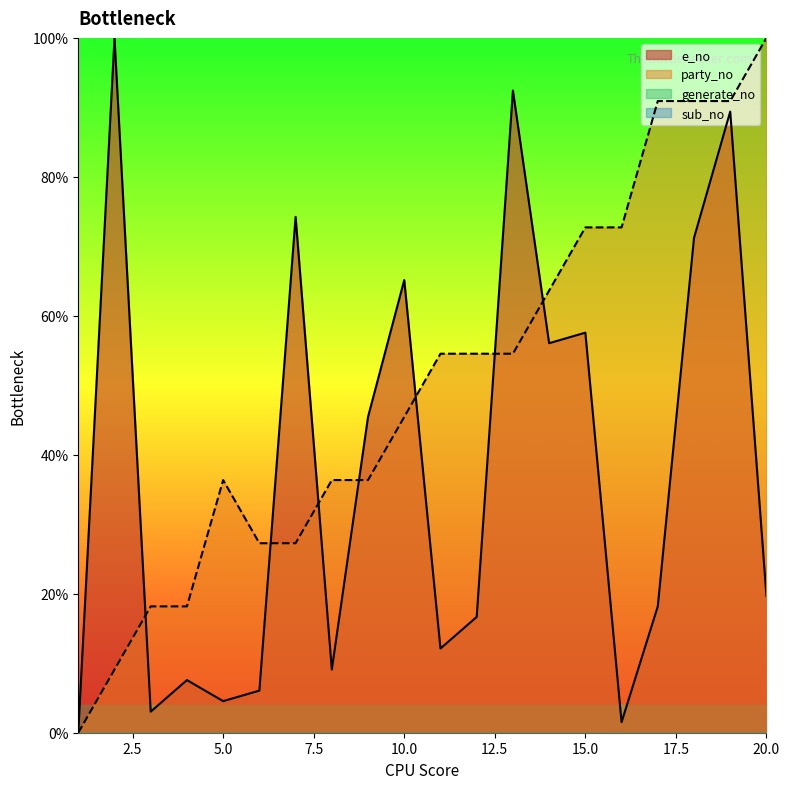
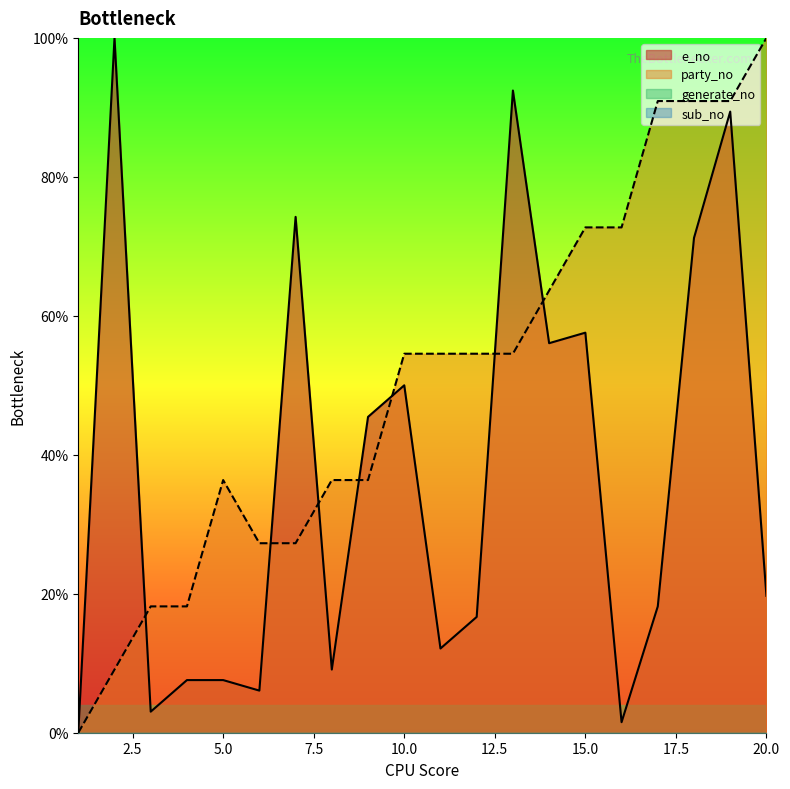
  {
    "e_no": {
-     "5.0": "5%",
-     "10.0": "65%",
+     "5.0": "8%",
+     "10.0": "50%",
      "15.0": "58%",
      "20.0": "20%"
    },
    "party_no": {
      "5.0": "36%",
-     "10.0": "45%",
+     "10.0": "55%",
      "15.0": "73%",
      "20.0": "100%"
    }
  }
